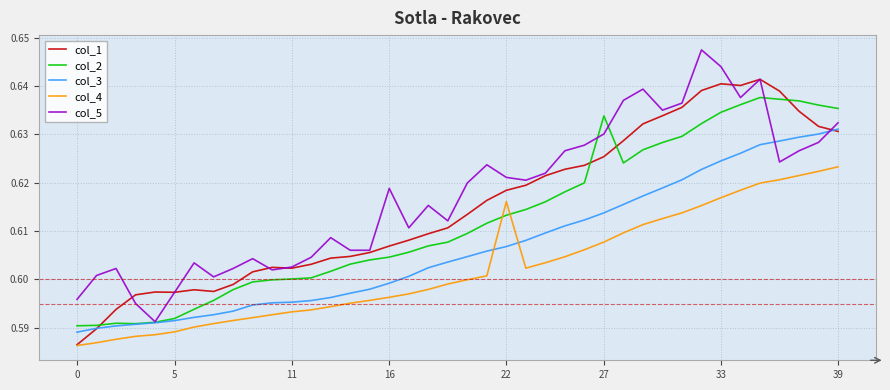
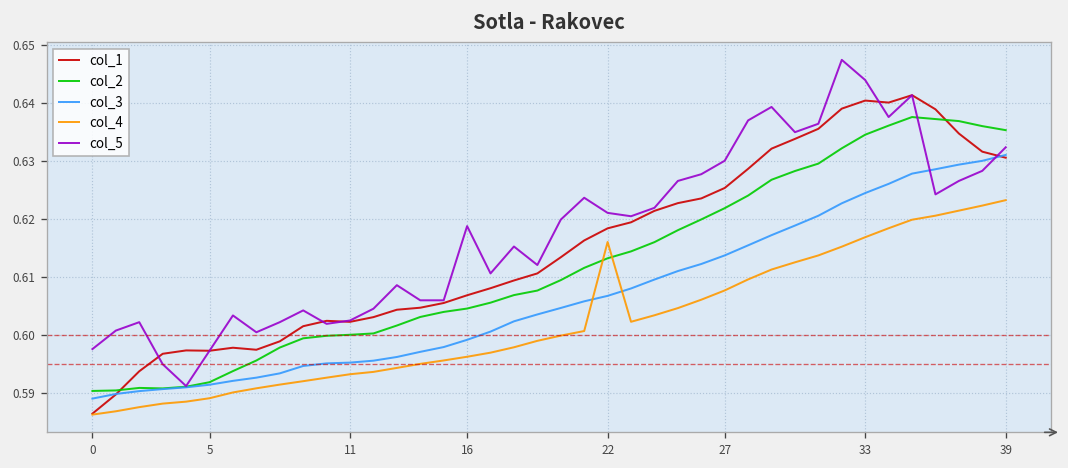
  {
    "col_1": {
      "16": 0.607,
      "22": 0.618,
      "27": 0.625,
      "33": 0.640
    },
    "col_2": {
      "0": 0.590,
      "11": 0.600,
      "16": 0.605,
      "22": 0.613,
-     "27": 0.634,
+     "27": 0.622,
      "33": 0.635,
      "39": 0.635
    },
    "col_3": {
      "0": 0.589,
      "11": 0.595,
      "16": 0.599,
      "22": 0.607,
      "27": 0.614,
      "33": 0.625
    },
    "col_4": {
      "5": 0.589,
      "11": 0.593,
      "16": 0.596,
      "22": 0.616,
      "27": 0.608,
      "33": 0.617,
      "39": 0.623
    },
    "col_5": {
-     "0": 0.596,
+     "0": 0.598,
      "16": 0.619,
      "22": 0.621,
      "27": 0.630,
      "33": 0.644,
      "39": 0.632
    }
  }
